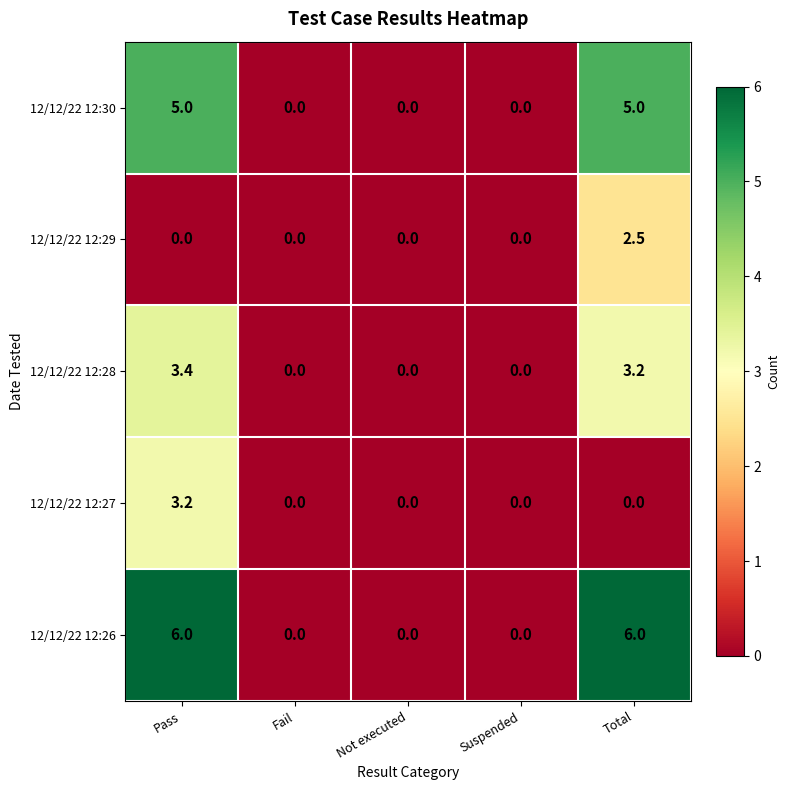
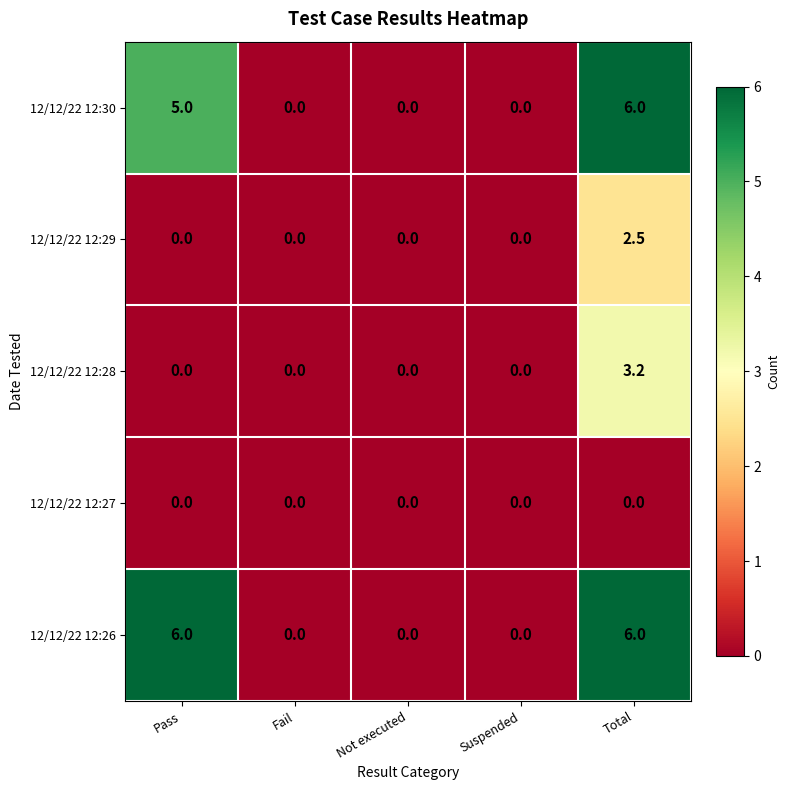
  {
    "12/12/22 12:30": {
      "Pass": 5.0,
      "Fail": 0.0,
      "Not executed": 0.0,
      "Suspended": 0.0,
-     "Total": 5.0
+     "Total": 6.0
    },
    "12/12/22 12:29": {
      "Pass": 0.0,
      "Fail": 0.0,
      "Not executed": 0.0,
      "Suspended": 0.0,
      "Total": 2.5
    },
    "12/12/22 12:28": {
-     "Pass": 3.4,
+     "Pass": 0.0,
      "Fail": 0.0,
      "Not executed": 0.0,
      "Suspended": 0.0,
      "Total": 3.2
    },
    "12/12/22 12:27": {
-     "Pass": 3.2,
+     "Pass": 0.0,
      "Fail": 0.0,
      "Not executed": 0.0,
      "Suspended": 0.0,
      "Total": 0.0
    },
    "12/12/22 12:26": {
      "Pass": 6.0,
      "Fail": 0.0,
      "Not executed": 0.0,
      "Suspended": 0.0,
      "Total": 6.0
    }
  }
